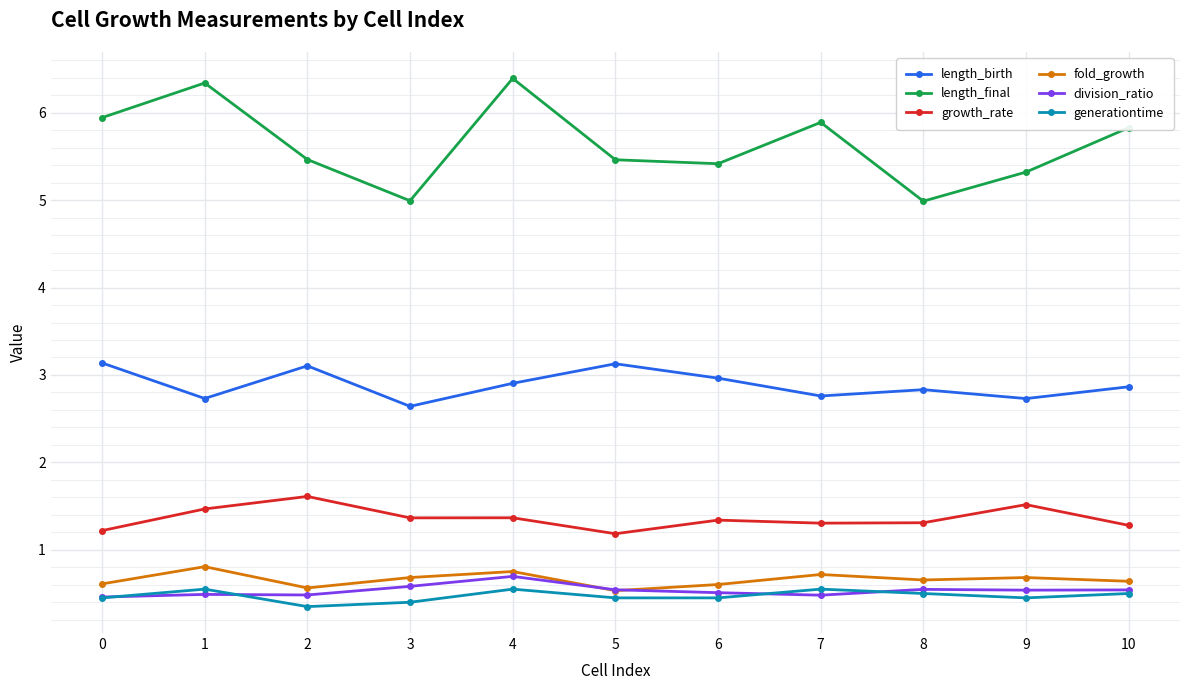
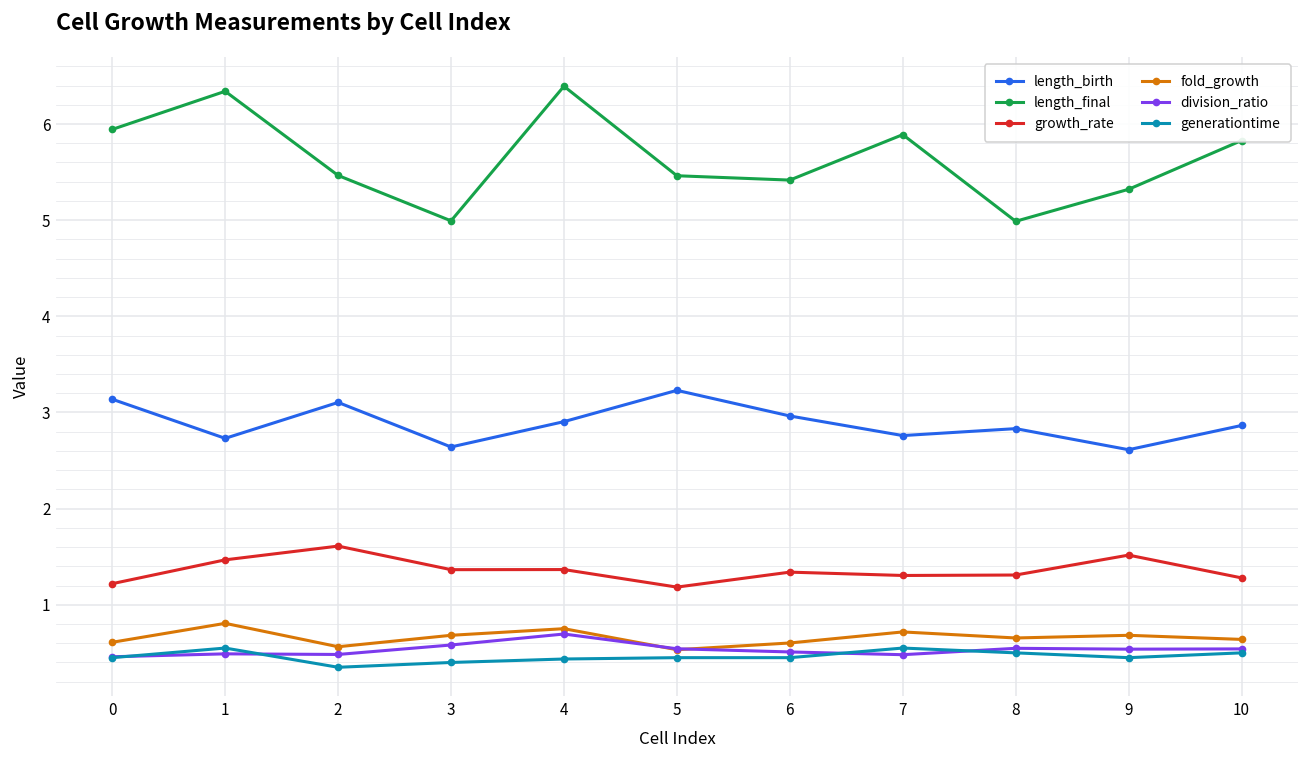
  {
    "length_birth": {
      "0": 3.1,
      "1": 2.7,
      "2": 3.1,
      "3": 2.6,
      "4": 2.9,
-     "5": 3.1,
+     "5": 3.2,
      "6": 3.0,
      "7": 2.8,
      "8": 2.8,
-     "9": 2.7,
+     "9": 2.6,
      "10": 2.9
    },
    "length_final": {
      "0": 5.9,
      "1": 6.3,
      "2": 5.5,
      "3": 5.0,
      "4": 6.4,
      "5": 5.5,
      "6": 5.4,
      "7": 5.9,
      "8": 5.0,
      "9": 5.3
    },
    "growth_rate": {
      "0": 1.2,
      "1": 1.5,
      "2": 1.6,
      "3": 1.4,
      "4": 1.4,
      "5": 1.2,
      "6": 1.3,
      "7": 1.3,
      "8": 1.3,
      "9": 1.5,
      "10": 1.3
    },
    "fold_growth": {
      "0": 0.6,
      "1": 0.8,
      "2": 0.6,
      "3": 0.7,
      "4": 0.8,
      "6": 0.6,
      "7": 0.7,
      "8": 0.7,
      "9": 0.7,
      "10": 0.6
    },
    "division_ratio": {
      "1": 0.5,
      "2": 0.5,
      "3": 0.6,
      "4": 0.7,
      "6": 0.5,
      "7": 0.5,
      "8": 0.5,
      "9": 0.5,
      "10": 0.5
    },
    "generationtime": {
      "1": 0.6,
      "2": 0.4,
      "3": 0.4,
-     "4": 0.5,
+     "4": 0.4,
      "5": 0.4,
      "6": 0.4,
      "7": 0.6,
      "8": 0.5,
      "9": 0.4,
      "10": 0.5
    }
  }
